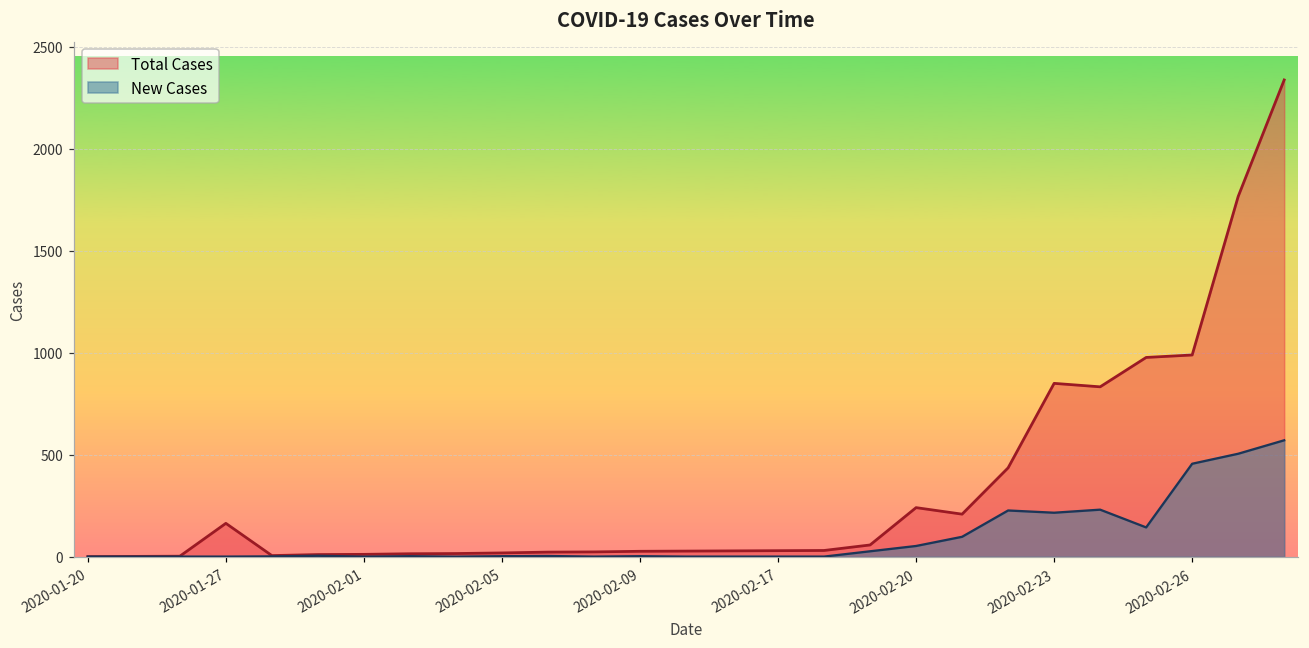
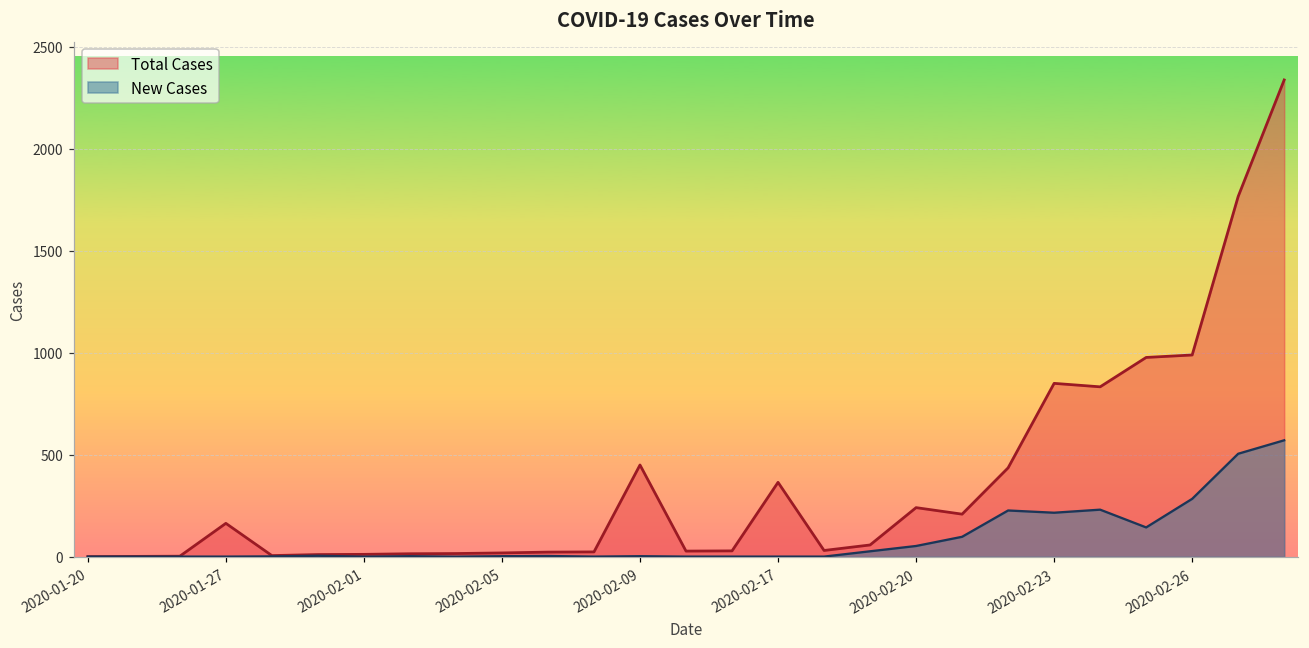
  {
    "Total Cases": {
      "2020-01-27": 160,
      "2020-02-05": 20,
-     "2020-02-09": 30,
-     "2020-02-17": 30,
+     "2020-02-09": 450,
+     "2020-02-17": 370,
      "2020-02-20": 240,
      "2020-02-23": 850,
      "2020-02-26": 990
    },
    "New Cases": {
      "2020-01-27": 0,
      "2020-02-05": 0,
      "2020-02-09": 0,
      "2020-02-17": 0,
      "2020-02-20": 50,
      "2020-02-23": 220,
-     "2020-02-26": 460
+     "2020-02-26": 280
    }
  }
